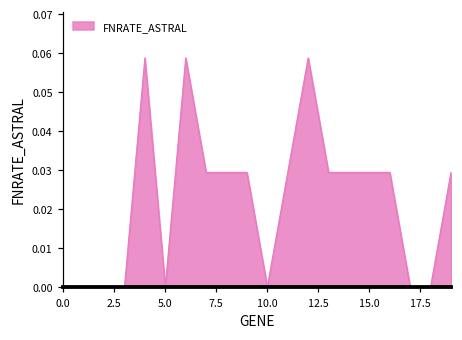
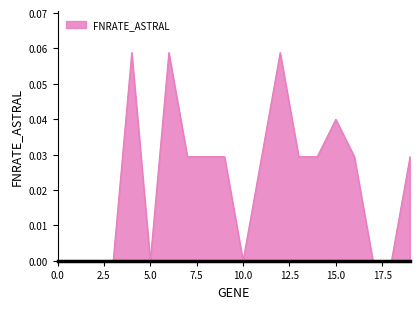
  {
    "0.0": 0.000,
    "5.0": 0.000,
    "10.0": 0.000,
-   "15.0": 0.029
+   "15.0": 0.040
  }
